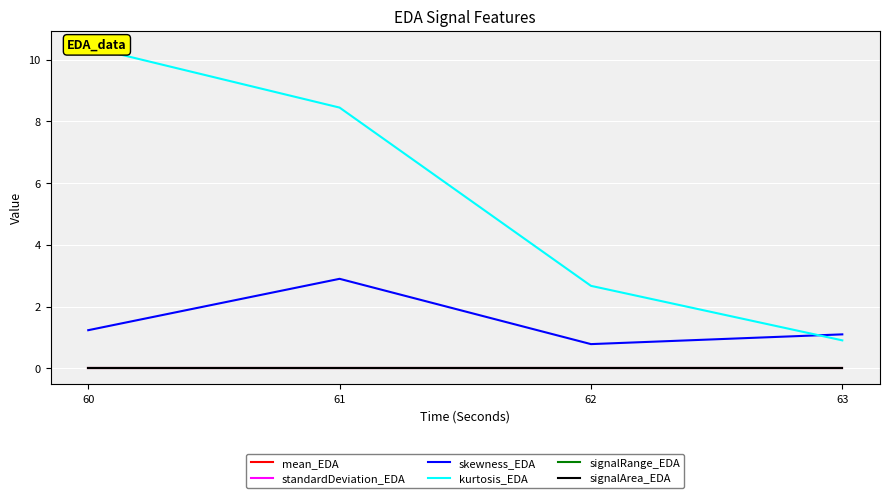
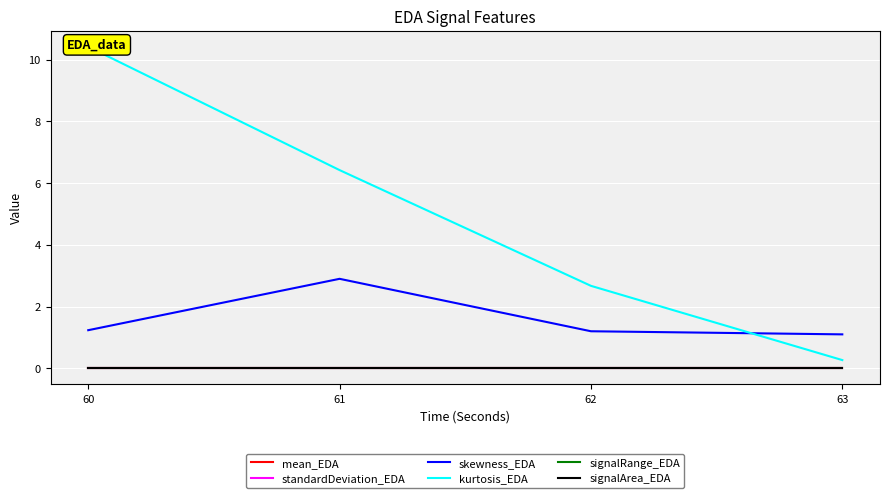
  {
    "signalArea_EDA": {
      "60": 0.0,
      "61": 0.0,
      "62": 0.0,
      "63": 0.0
    },
    "skewness_EDA": {
      "60": 1.2,
      "61": 2.9,
-     "62": 0.8,
+     "62": 1.2,
      "63": 1.1
    },
    "kurtosis_EDA": {
-     "61": 8.4,
+     "61": 6.4,
      "62": 2.7,
-     "63": 0.9
+     "63": 0.3
    }
  }
